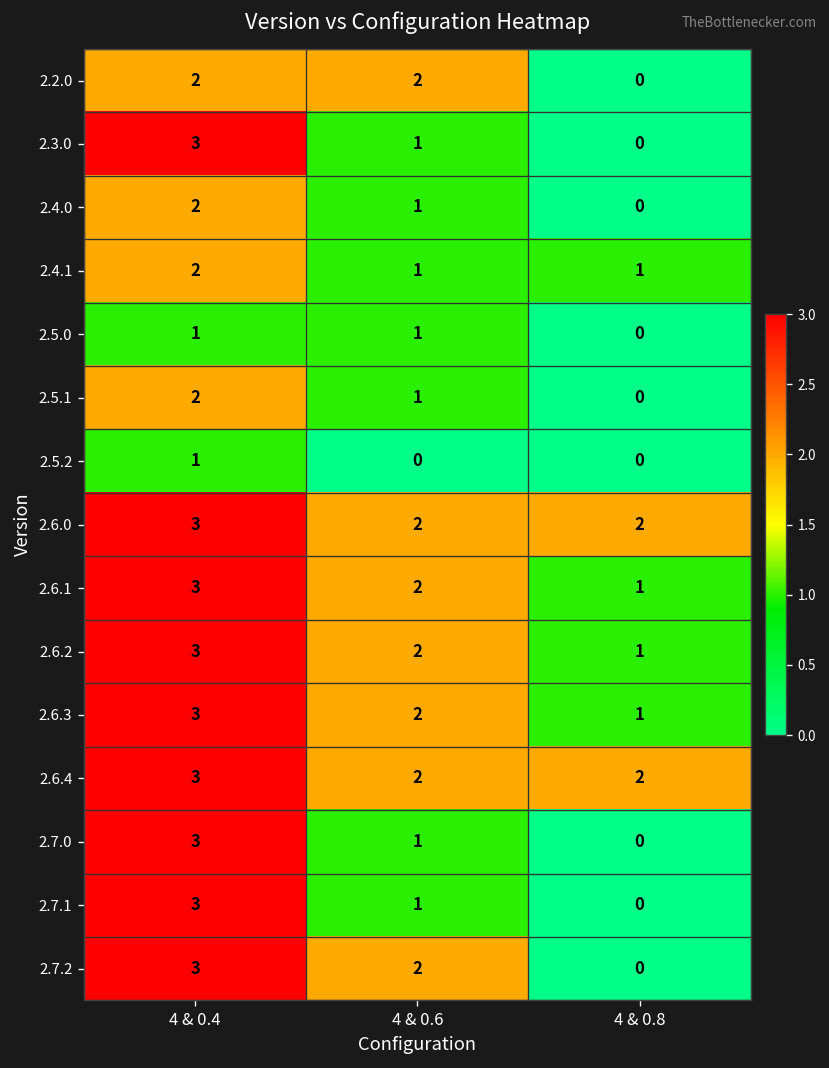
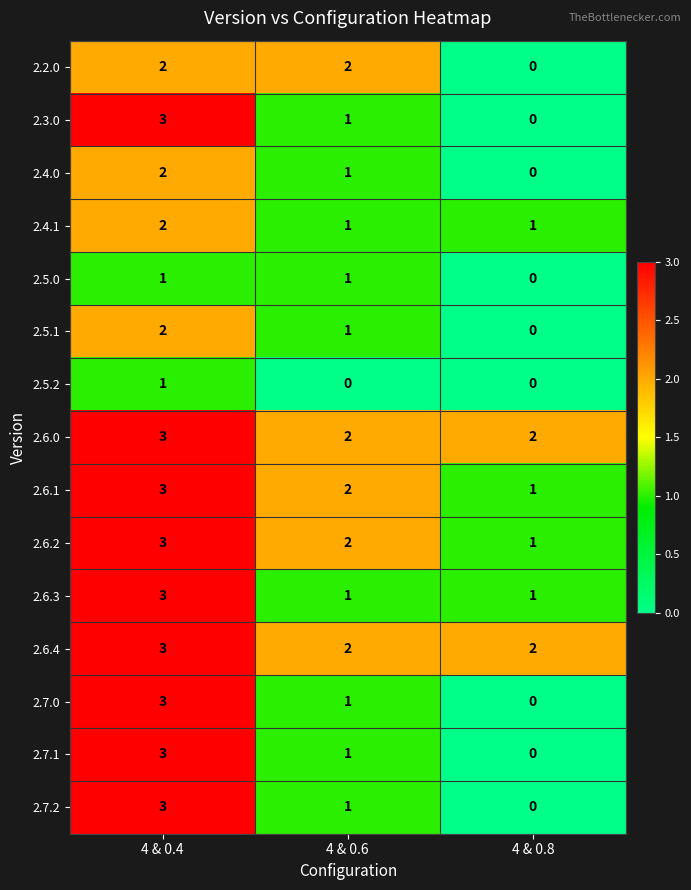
  {
    "2.2.0": {
      "4 & 0.4": 2,
      "4 & 0.6": 2,
      "4 & 0.8": 0
    },
    "2.3.0": {
      "4 & 0.4": 3,
      "4 & 0.6": 1,
      "4 & 0.8": 0
    },
    "2.4.0": {
      "4 & 0.4": 2,
      "4 & 0.6": 1,
      "4 & 0.8": 0
    },
    "2.4.1": {
      "4 & 0.4": 2,
      "4 & 0.6": 1,
      "4 & 0.8": 1
    },
    "2.5.0": {
      "4 & 0.4": 1,
      "4 & 0.6": 1,
      "4 & 0.8": 0
    },
    "2.5.1": {
      "4 & 0.4": 2,
      "4 & 0.6": 1,
      "4 & 0.8": 0
    },
    "2.5.2": {
      "4 & 0.4": 1,
      "4 & 0.6": 0,
      "4 & 0.8": 0
    },
    "2.6.0": {
      "4 & 0.4": 3,
      "4 & 0.6": 2,
      "4 & 0.8": 2
    },
    "2.6.1": {
      "4 & 0.4": 3,
      "4 & 0.6": 2,
      "4 & 0.8": 1
    },
    "2.6.2": {
      "4 & 0.4": 3,
      "4 & 0.6": 2,
      "4 & 0.8": 1
    },
    "2.6.3": {
      "4 & 0.4": 3,
-     "4 & 0.6": 2,
+     "4 & 0.6": 1,
      "4 & 0.8": 1
    },
    "2.6.4": {
      "4 & 0.4": 3,
      "4 & 0.6": 2,
      "4 & 0.8": 2
    },
    "2.7.0": {
      "4 & 0.4": 3,
      "4 & 0.6": 1,
      "4 & 0.8": 0
    },
    "2.7.1": {
      "4 & 0.4": 3,
      "4 & 0.6": 1,
      "4 & 0.8": 0
    },
    "2.7.2": {
      "4 & 0.4": 3,
-     "4 & 0.6": 2,
+     "4 & 0.6": 1,
      "4 & 0.8": 0
    }
  }
